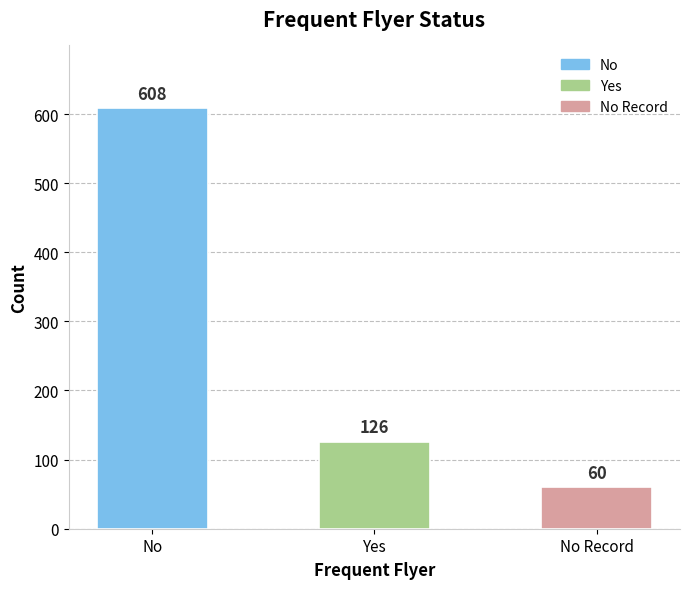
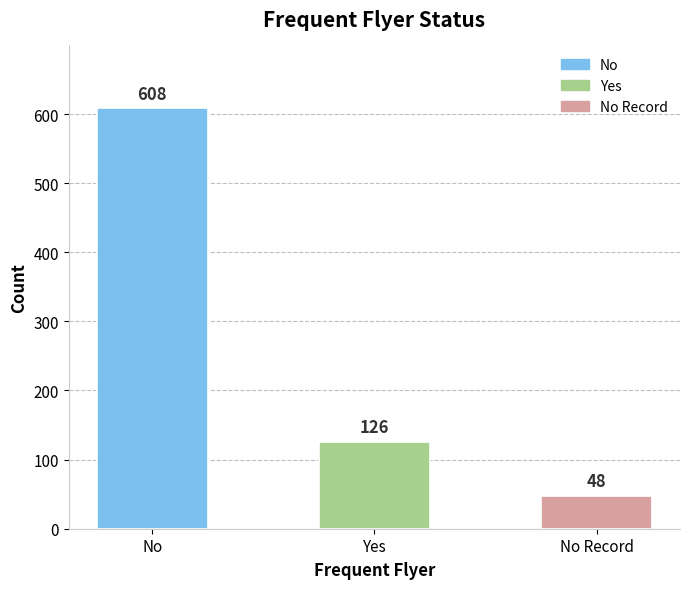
  {
    "No": 608,
    "Yes": 126,
-   "No Record": 60
+   "No Record": 48
  }
